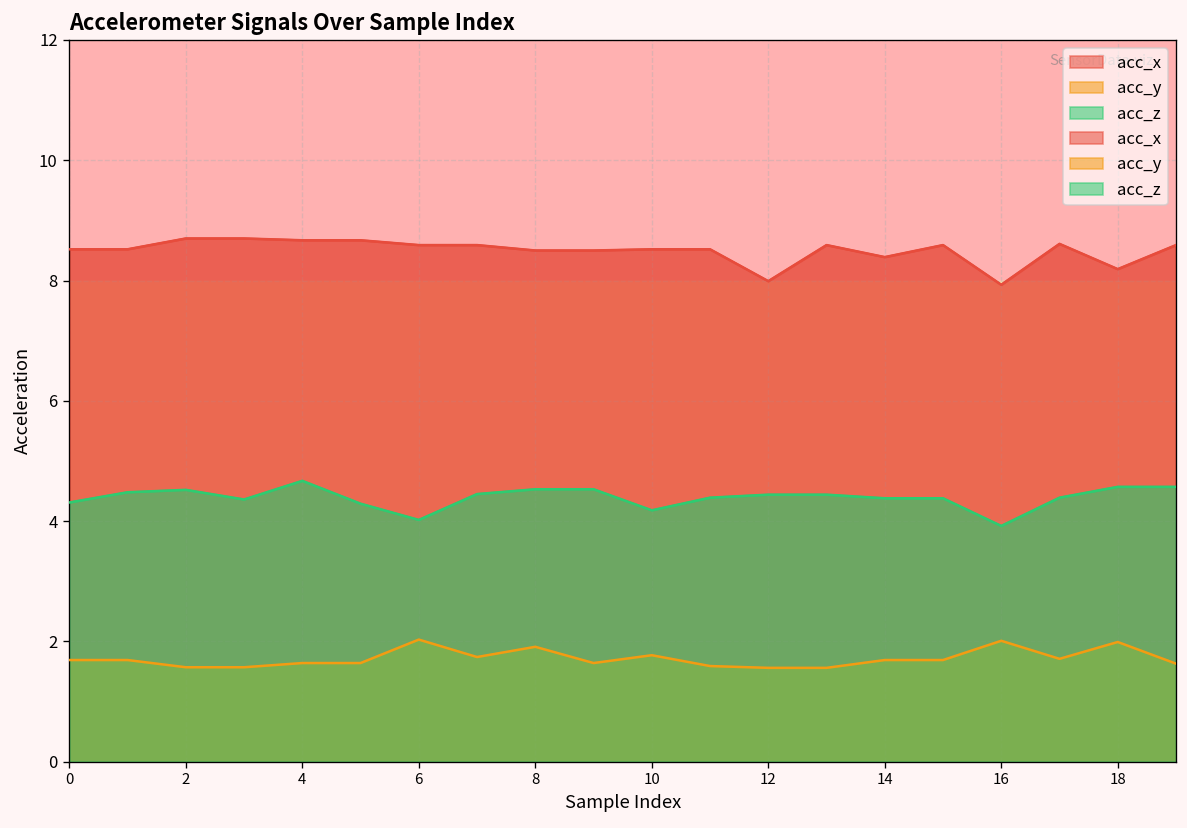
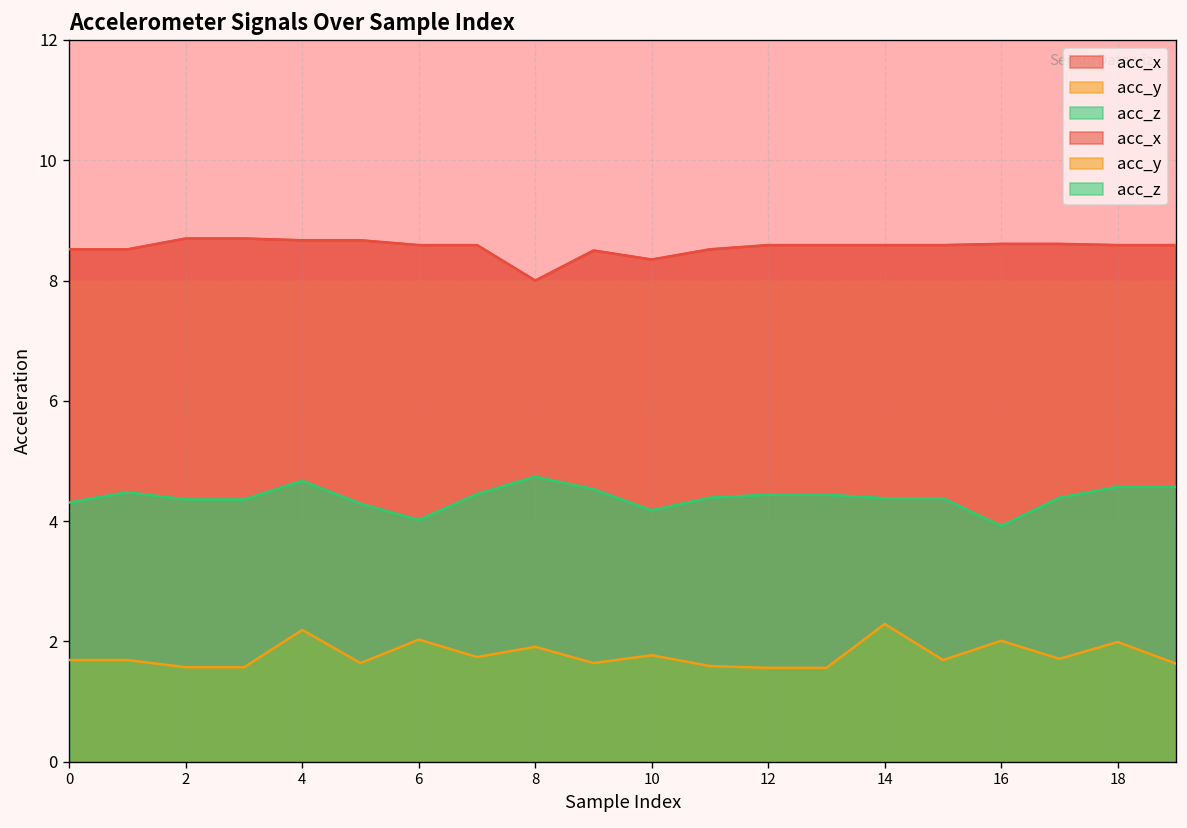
  {
    "acc_x": {
      "0": 8.5,
      "2": 8.7,
      "4": 8.7,
      "6": 8.6,
-     "8": 8.5,
-     "10": 8.5,
-     "12": 8.0,
-     "14": 8.4,
-     "16": 7.9,
-     "18": 8.2
+     "8": 8.0,
+     "10": 8.4,
+     "12": 8.6,
+     "14": 8.6,
+     "16": 8.6,
+     "18": 8.6
    },
    "acc_y": {
      "0": 1.7,
      "2": 1.6,
-     "4": 1.6,
+     "4": 2.2,
      "6": 2.0,
      "8": 1.9,
      "10": 1.8,
      "12": 1.6,
-     "14": 1.7,
+     "14": 2.3,
      "16": 2.0,
      "18": 2.0
    },
    "acc_z": {
      "0": 4.3,
-     "2": 4.5,
+     "2": 4.4,
      "4": 4.7,
      "6": 4.0,
-     "8": 4.5,
+     "8": 4.7,
      "10": 4.2,
      "12": 4.4,
      "14": 4.4,
      "16": 3.9,
      "18": 4.6
    }
  }
